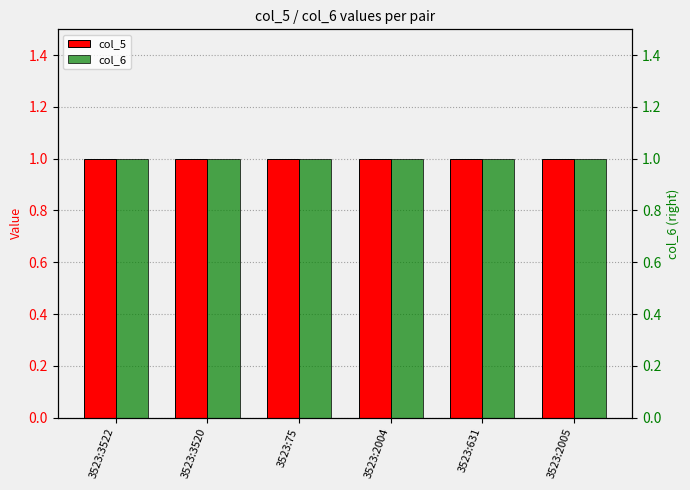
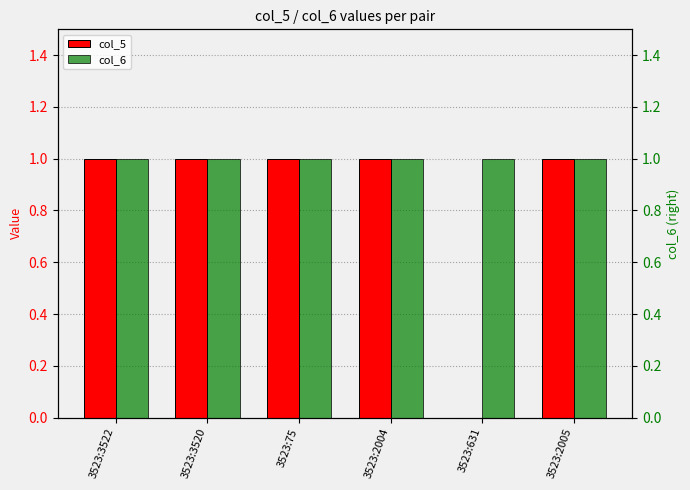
  {
    "col_5": {
      "3523:3522": 1,
      "3523:3520": 1,
      "3523:75": 1,
      "3523:2004": 1,
-     "3523:631": 1,
+     "3523:631": 0,
      "3523:2005": 1
    },
    "col_6": {
      "3523:3522": 1,
      "3523:3520": 1,
      "3523:75": 1,
      "3523:2004": 1,
      "3523:631": 1,
      "3523:2005": 1
    }
  }
